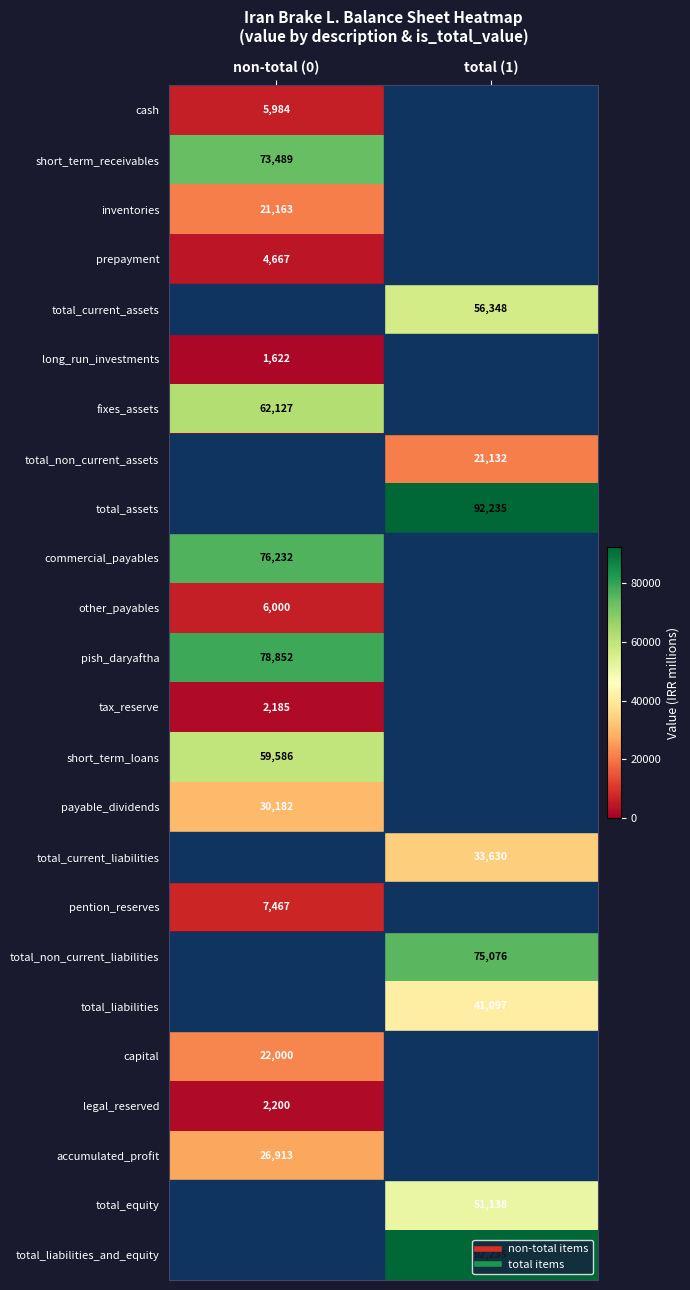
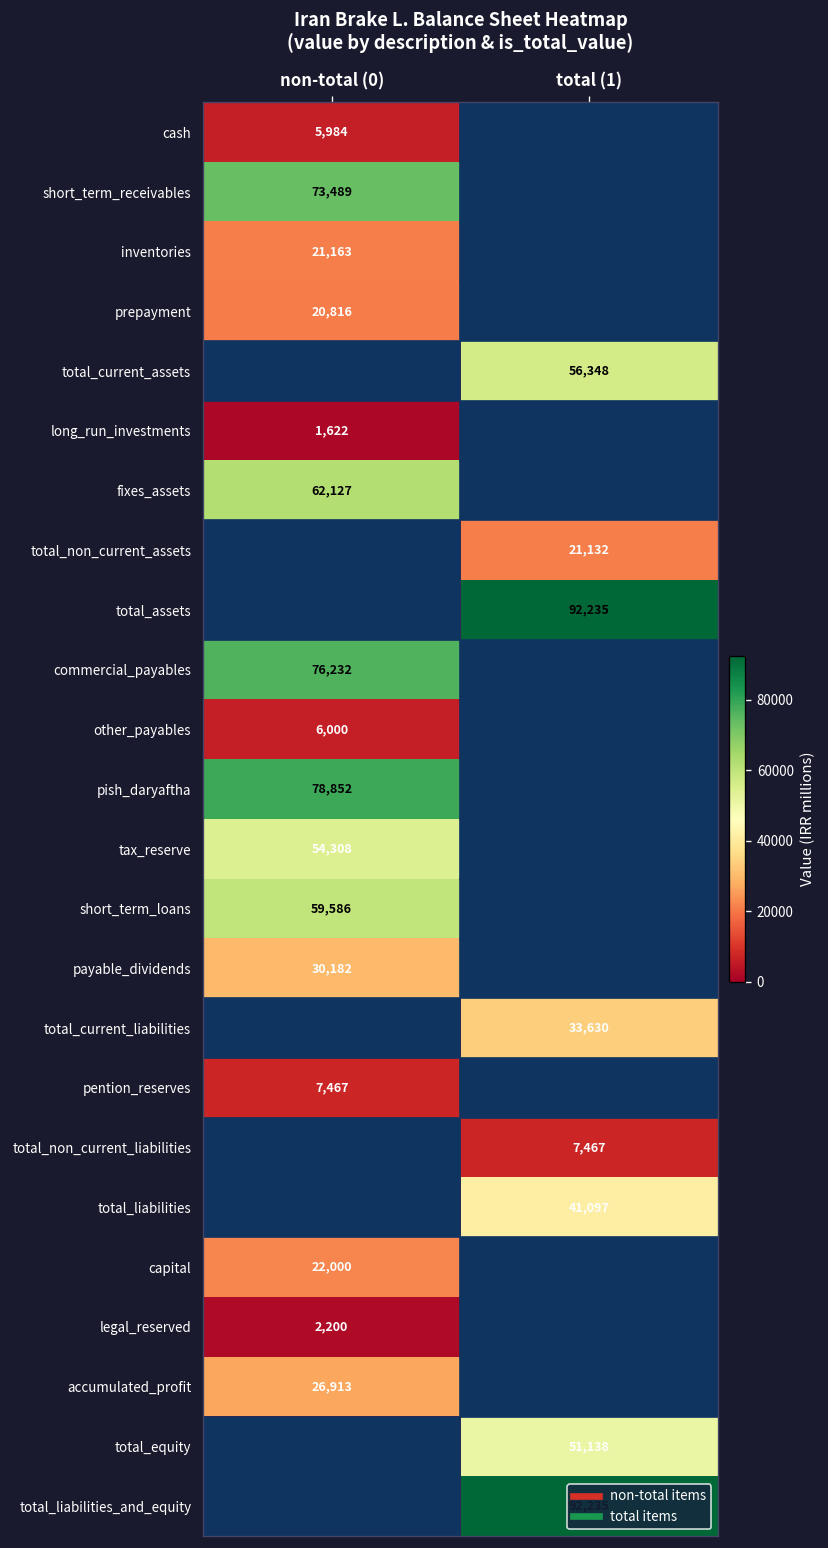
  {
    "cash": {
      "non-total (0)": "5,984"
    },
    "short_term_receivables": {
      "non-total (0)": "73,489"
    },
    "inventories": {
      "non-total (0)": "21,163"
    },
    "prepayment": {
-     "non-total (0)": "4,667"
+     "non-total (0)": "20,816"
    },
    "total_current_assets": {
      "total (1)": "56,348"
    },
    "long_run_investments": {
      "non-total (0)": "1,622"
    },
    "fixes_assets": {
      "non-total (0)": "62,127"
    },
    "total_non_current_assets": {
      "total (1)": "21,132"
    },
    "total_assets": {
      "total (1)": "92,235"
    },
    "commercial_payables": {
      "non-total (0)": "76,232"
    },
    "other_payables": {
      "non-total (0)": "6,000"
    },
    "pish_daryaftha": {
      "non-total (0)": "78,852"
    },
    "tax_reserve": {
-     "non-total (0)": "2,185"
+     "non-total (0)": "54,308"
    },
    "short_term_loans": {
      "non-total (0)": "59,586"
    },
    "payable_dividends": {
      "non-total (0)": "30,182"
    },
    "total_current_liabilities": {
      "total (1)": "33,630"
    },
    "pention_reserves": {
      "non-total (0)": "7,467"
    },
    "total_non_current_liabilities": {
-     "total (1)": "75,076"
+     "total (1)": "7,467"
    },
    "total_liabilities": {
      "total (1)": "41,097"
    },
    "capital": {
      "non-total (0)": "22,000"
    },
    "legal_reserved": {
      "non-total (0)": "2,200"
    },
    "accumulated_profit": {
      "non-total (0)": "26,913"
    },
    "total_equity": {
      "total (1)": "51,138"
    }
  }
